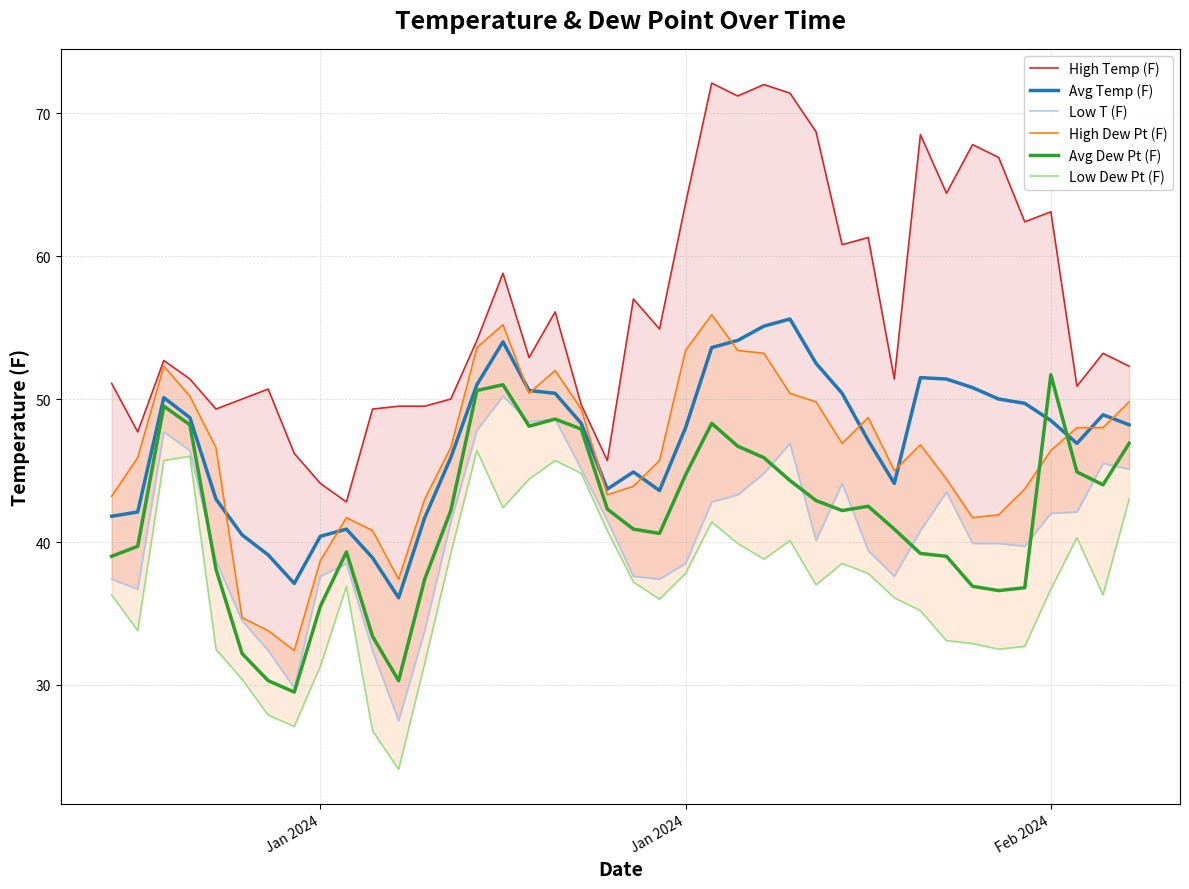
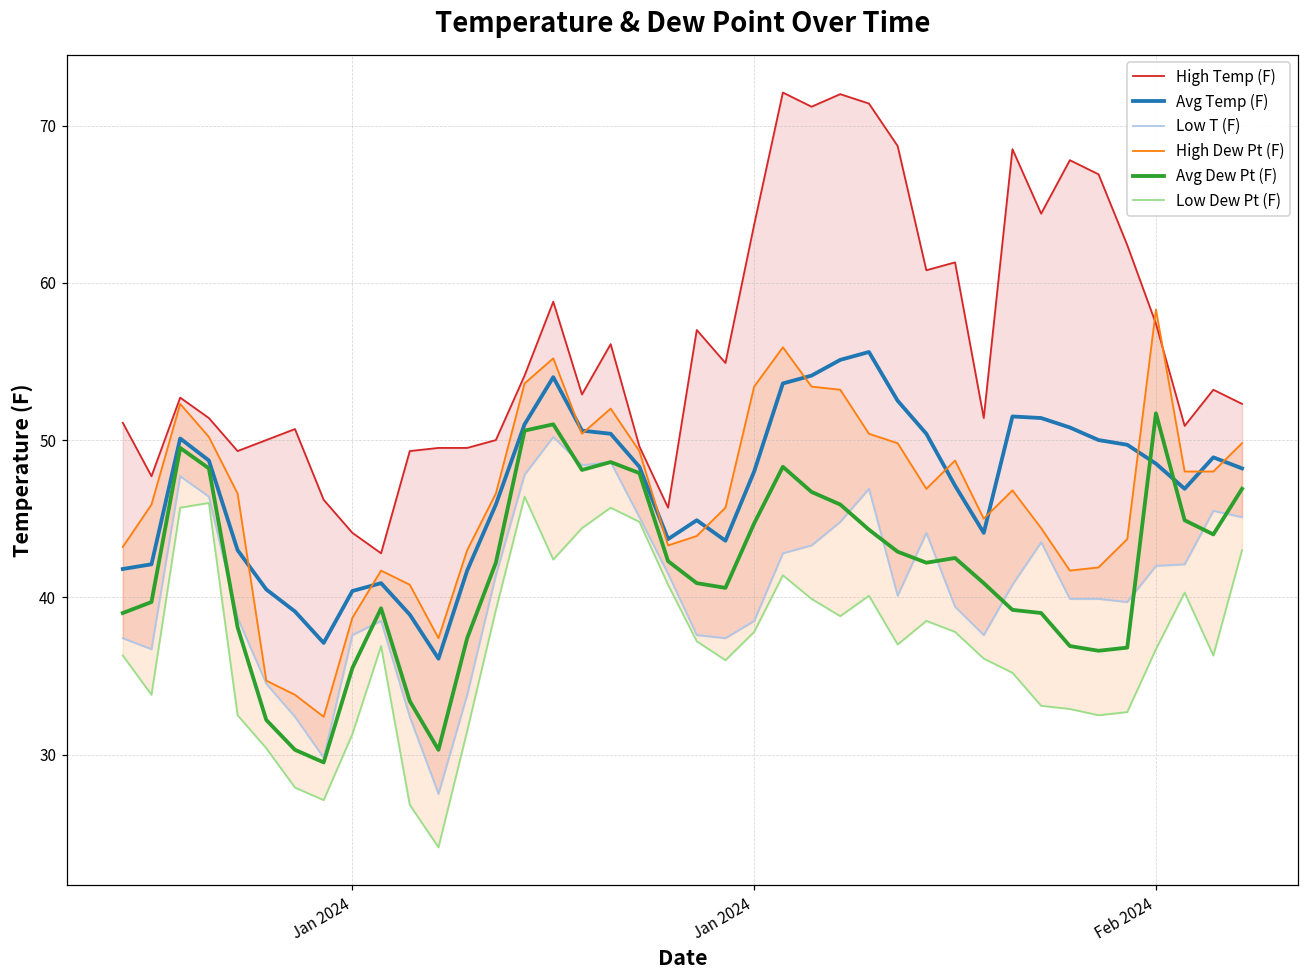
  {
    "High Temp (F)": {
-     "Feb 2024": 63.1
+     "Feb 2024": 57.4
    },
    "Avg Temp (F)": {
      "Feb 2024": 48.5
    },
    "Low T (F)": {
      "Feb 2024": 42.0
    },
    "High Dew Pt (F)": {
-     "Feb 2024": 46.4
+     "Feb 2024": 58.3
    },
    "Avg Dew Pt (F)": {
      "Feb 2024": 51.7
    },
    "Low Dew Pt (F)": {
      "Feb 2024": 36.7
    }
  }
